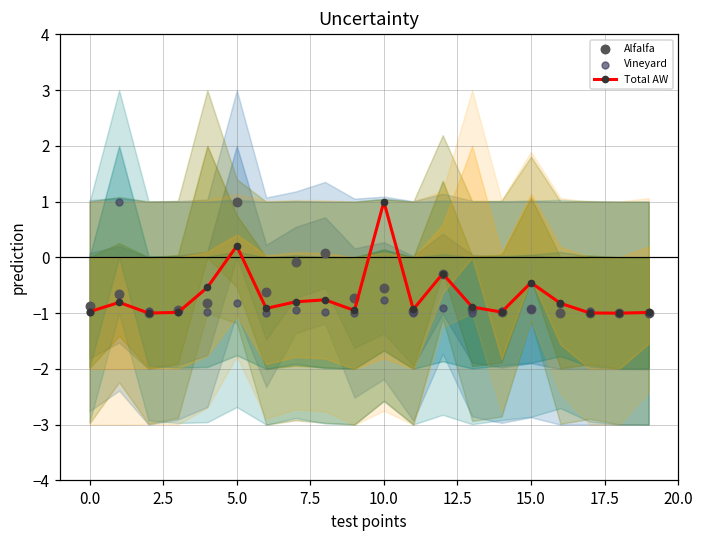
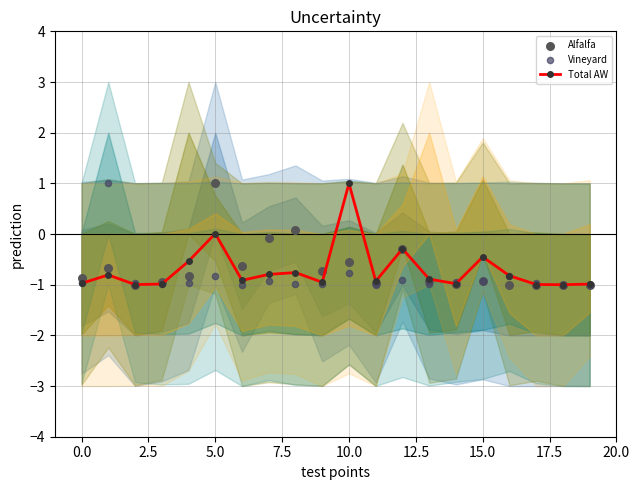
  {
    "Total AW": {
-     "5.0": 0.2,
+     "5.0": 0.0,
      "15.0": -0.5
    }
  }
